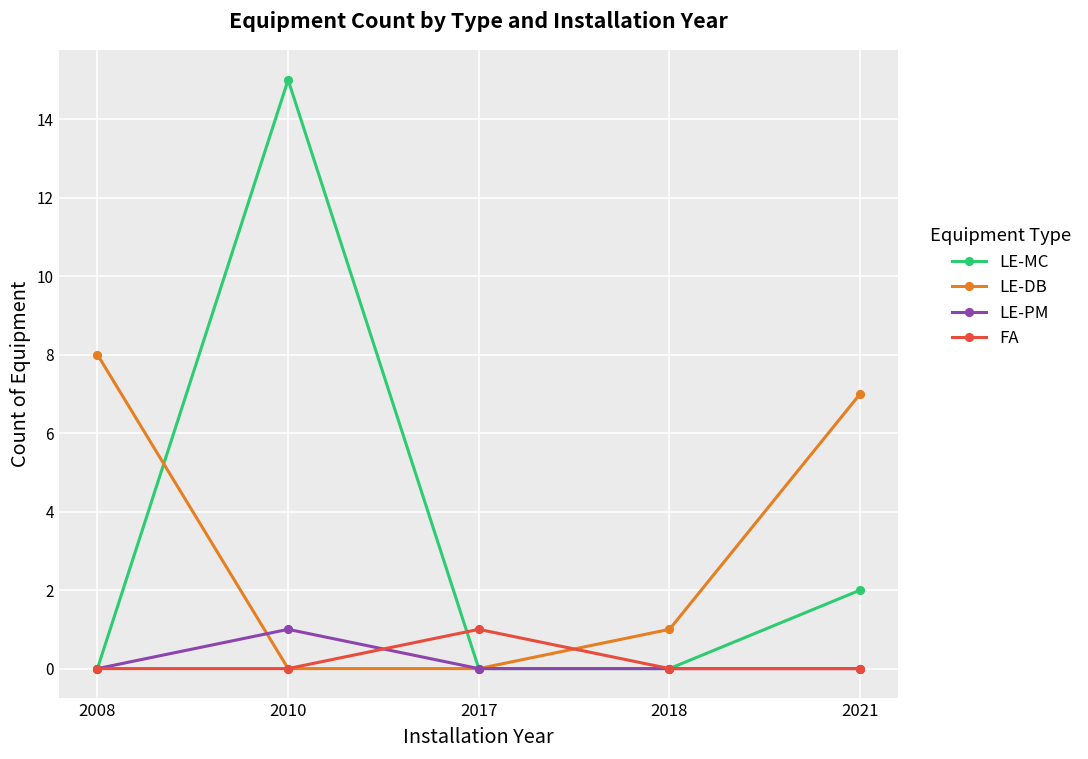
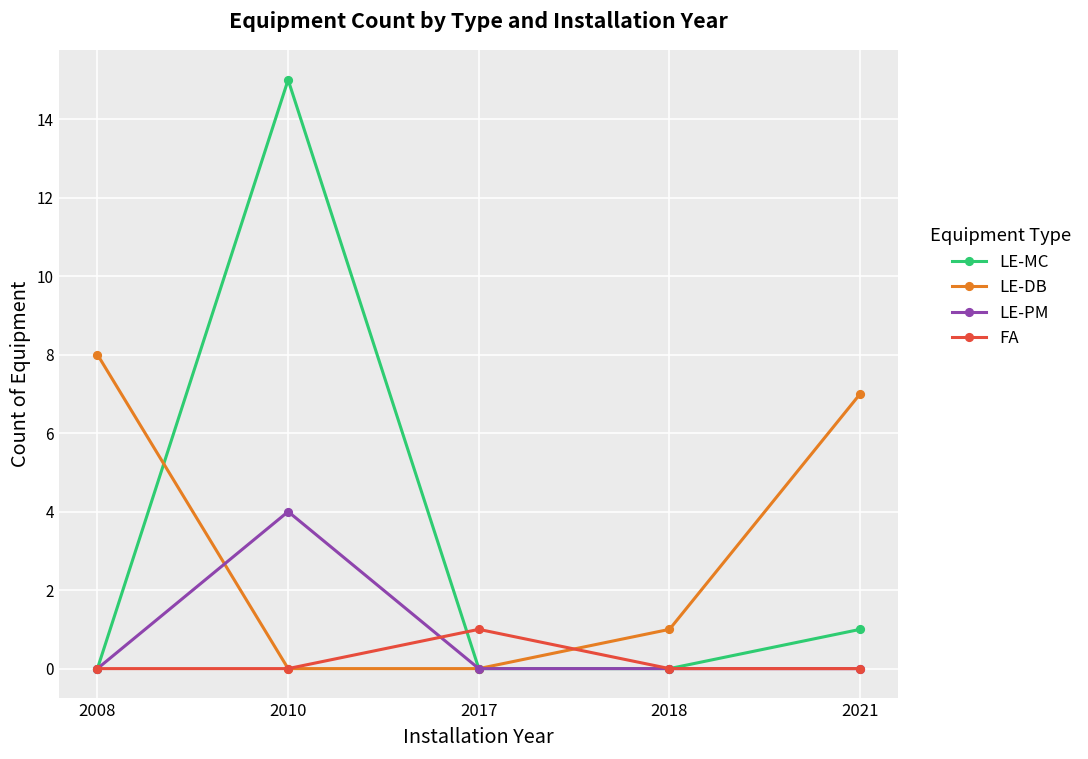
  {
    "LE-MC": {
      "2010": 15,
-     "2021": 2
+     "2021": 1
    },
    "LE-PM": {
-     "2010": 1
+     "2010": 4
    }
  }
